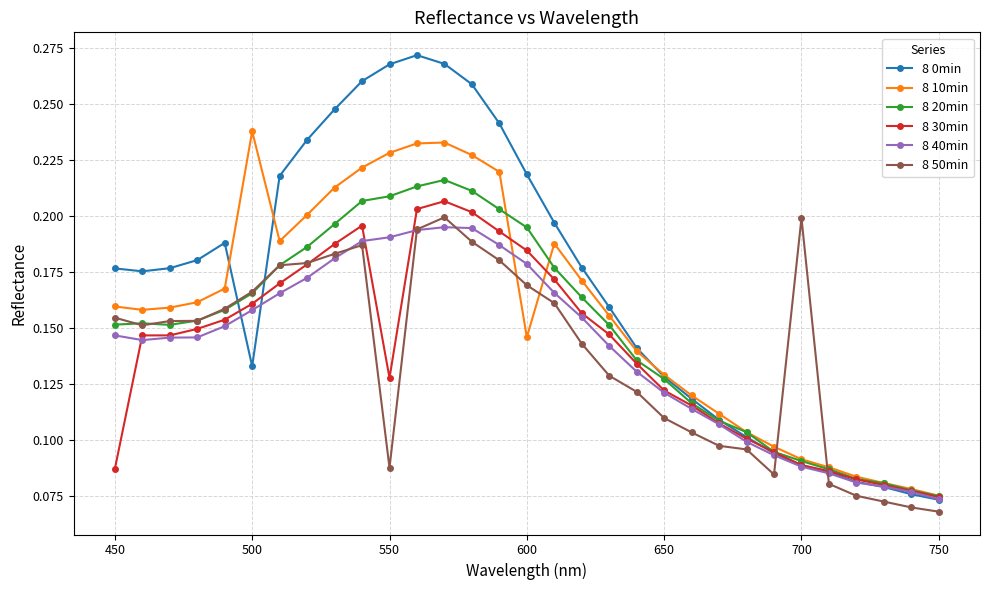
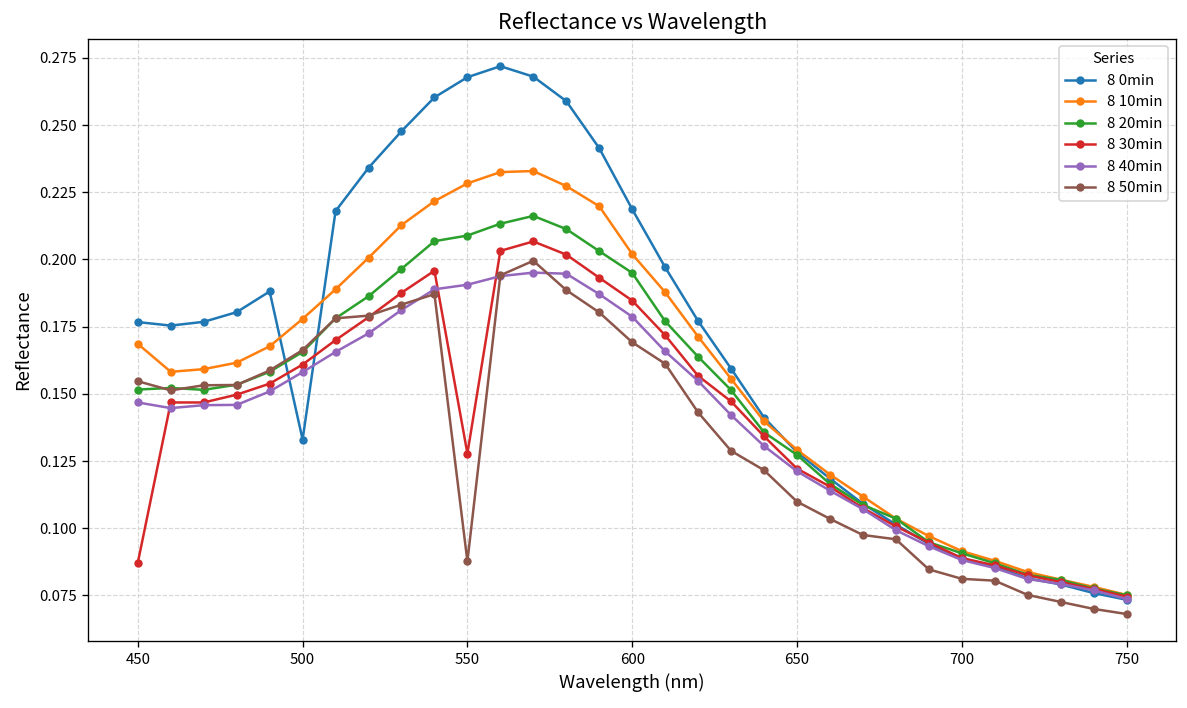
  {
    "8 0min": {
      "450": 0.177,
      "500": 0.133,
      "550": 0.268,
      "600": 0.219
    },
    "8 10min": {
-     "450": 0.160,
-     "500": 0.238,
+     "450": 0.169,
+     "500": 0.178,
      "550": 0.228,
-     "600": 0.146
+     "600": 0.202
    },
    "8 20min": {
      "450": 0.152,
      "550": 0.209,
      "600": 0.195
    },
    "8 30min": {
      "450": 0.087,
      "500": 0.161,
      "550": 0.128,
      "600": 0.185
    },
    "8 40min": {
      "450": 0.147,
      "500": 0.158,
      "550": 0.191,
      "600": 0.179
    },
    "8 50min": {
      "450": 0.155,
      "550": 0.088,
      "600": 0.169,
      "650": 0.110,
-     "700": 0.199,
+     "700": 0.081,
      "750": 0.068
    }
  }
